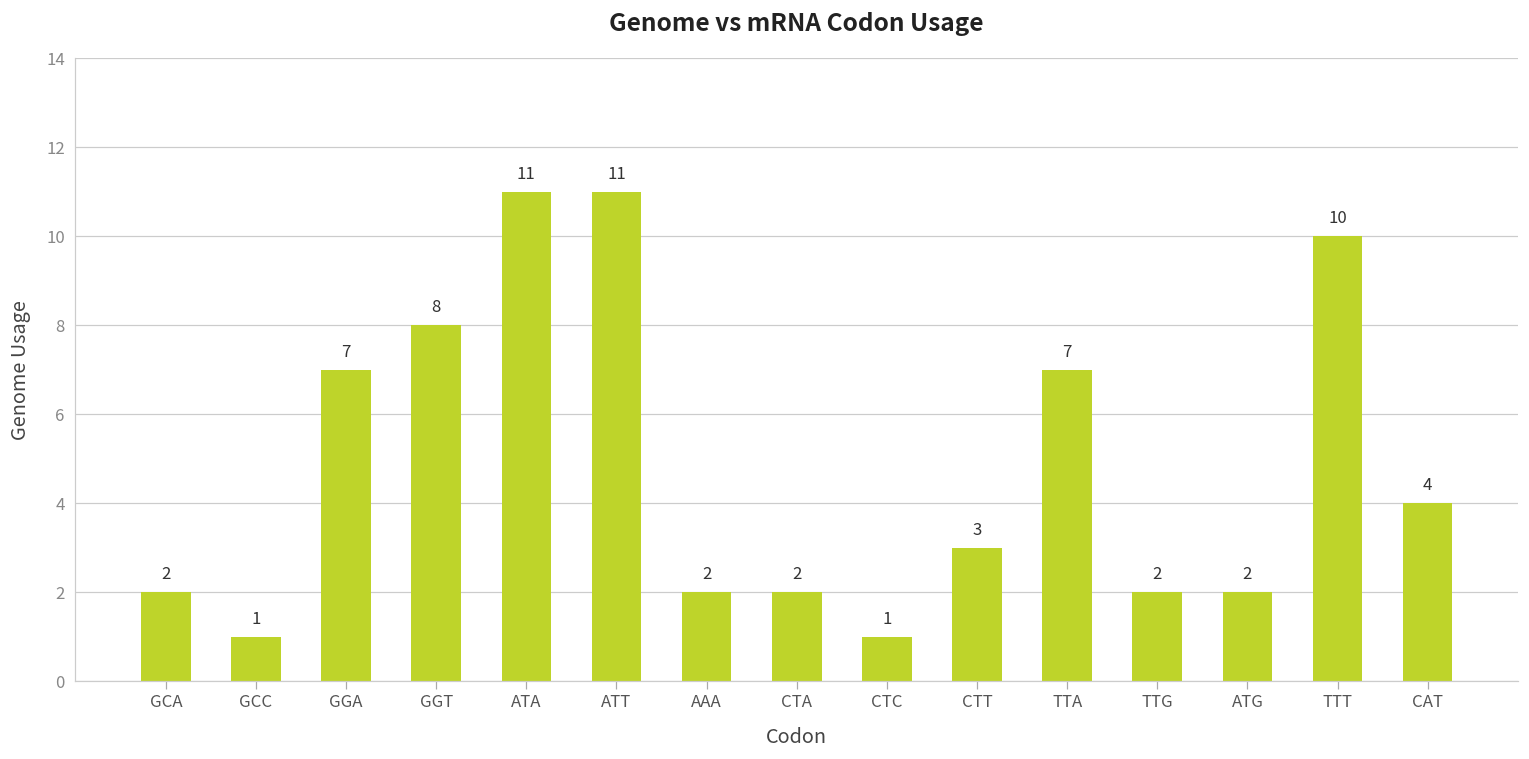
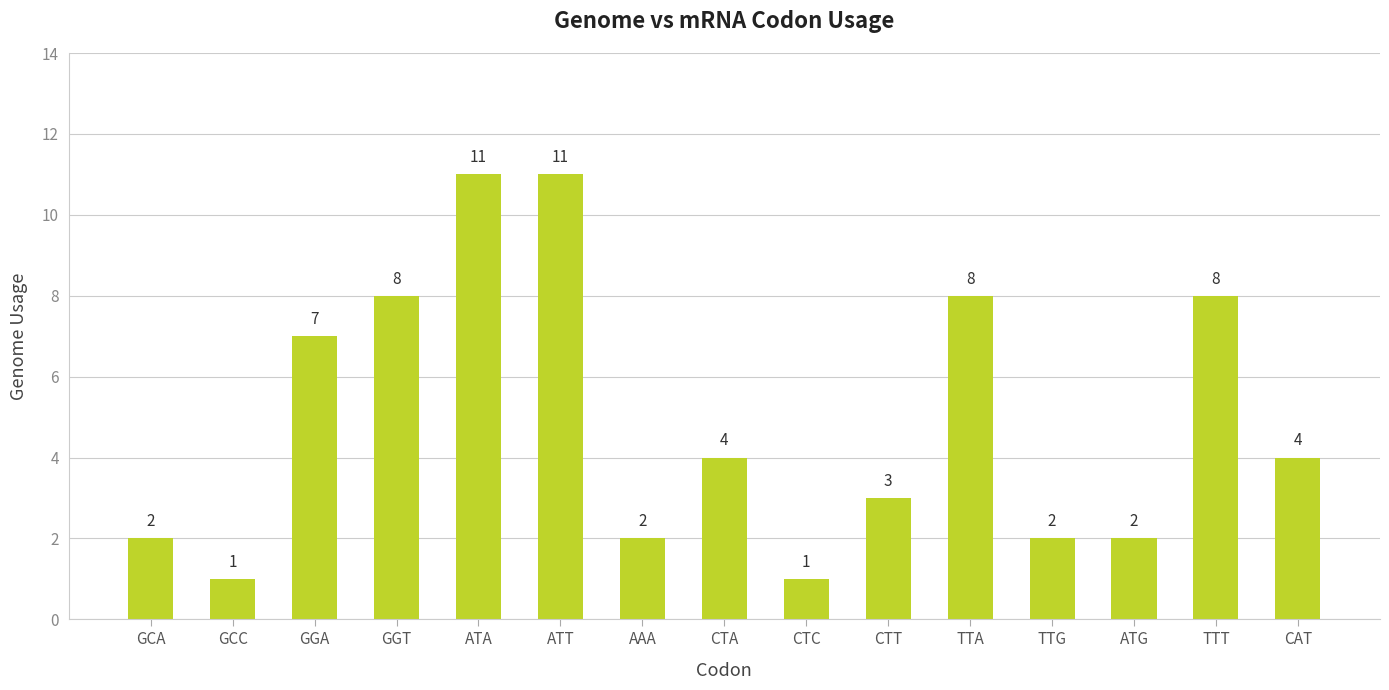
  {
    "GCA": 2,
    "GCC": 1,
    "GGA": 7,
    "GGT": 8,
    "ATA": 11,
    "ATT": 11,
    "AAA": 2,
-   "CTA": 2,
+   "CTA": 4,
    "CTC": 1,
    "CTT": 3,
-   "TTA": 7,
+   "TTA": 8,
    "TTG": 2,
    "ATG": 2,
-   "TTT": 10,
+   "TTT": 8,
    "CAT": 4
  }
